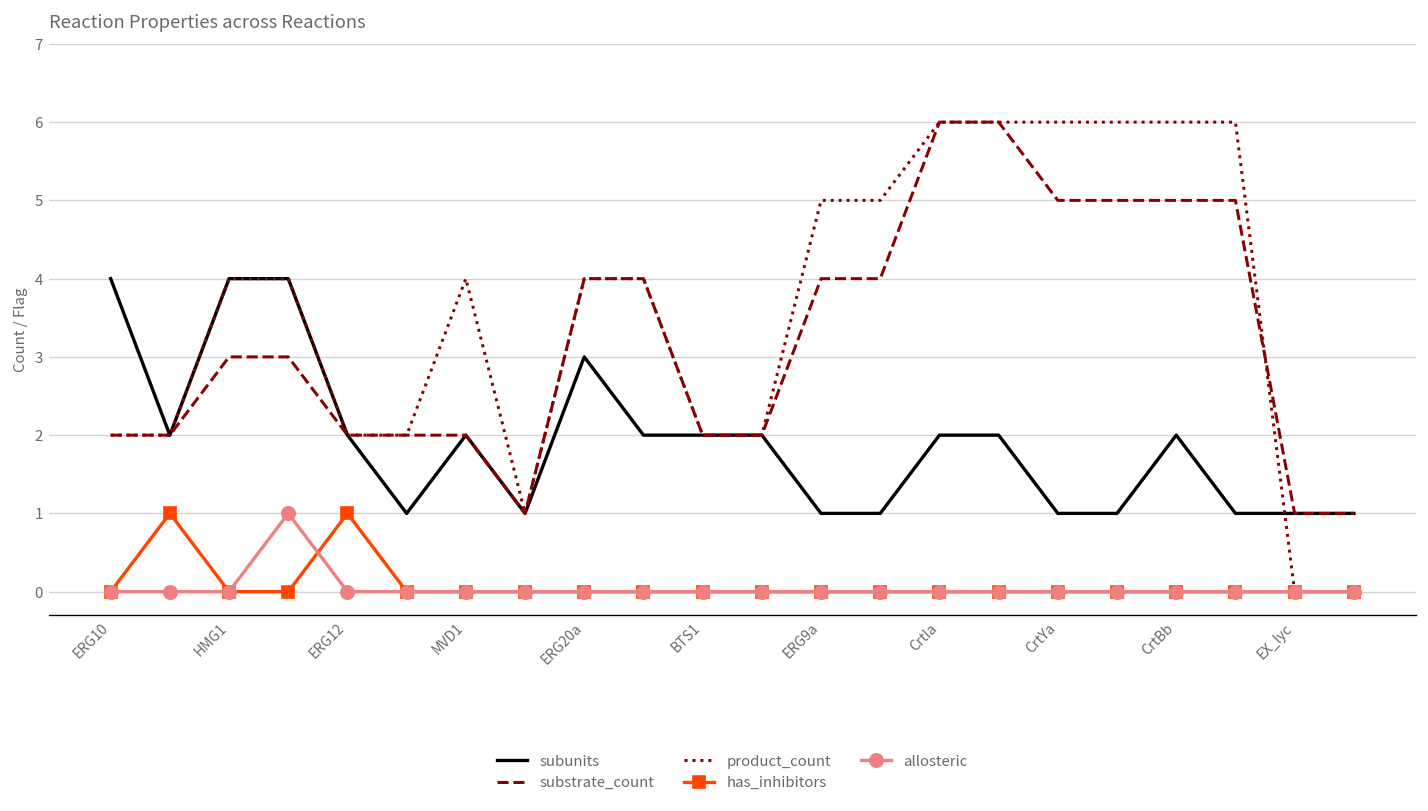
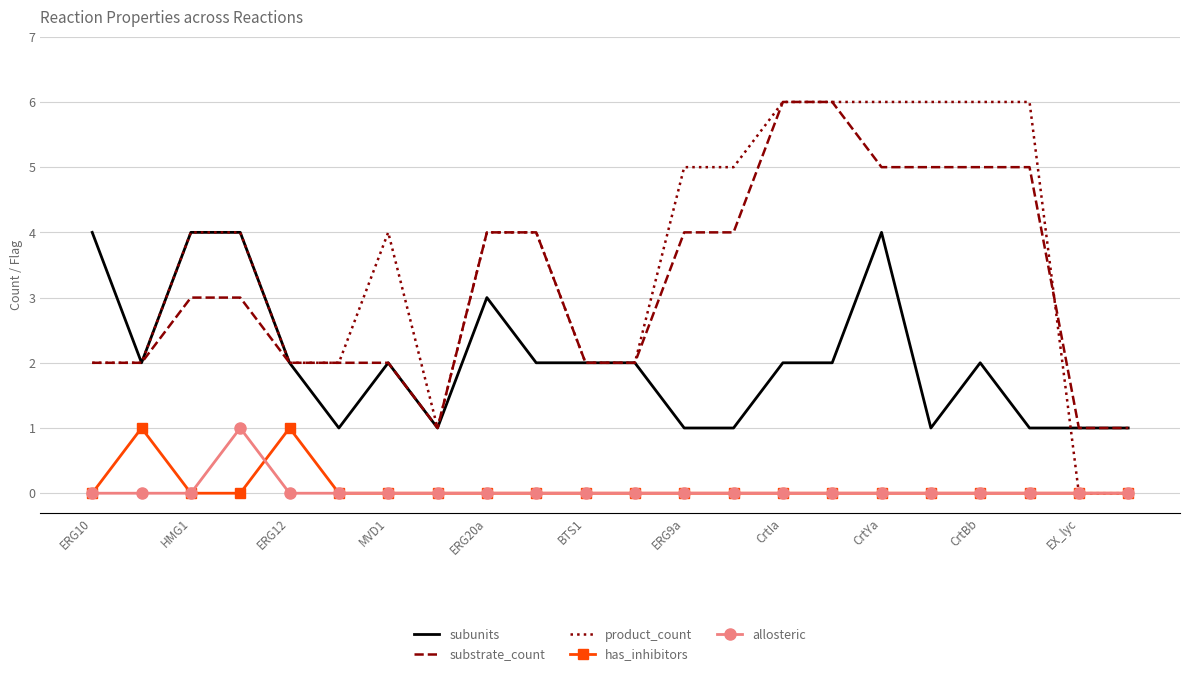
  {
    "subunits": {
      "ERG10": 4,
      "ERG20a": 3,
      "ERG9a": 1,
      "CrtIa": 2,
-     "CrtYa": 1,
+     "CrtYa": 4,
      "CrtBb": 2
    },
    "has_inhibitors": {
      "ERG12": 1
    },
    "allosteric": {
      "ERG12": 0
    }
  }
